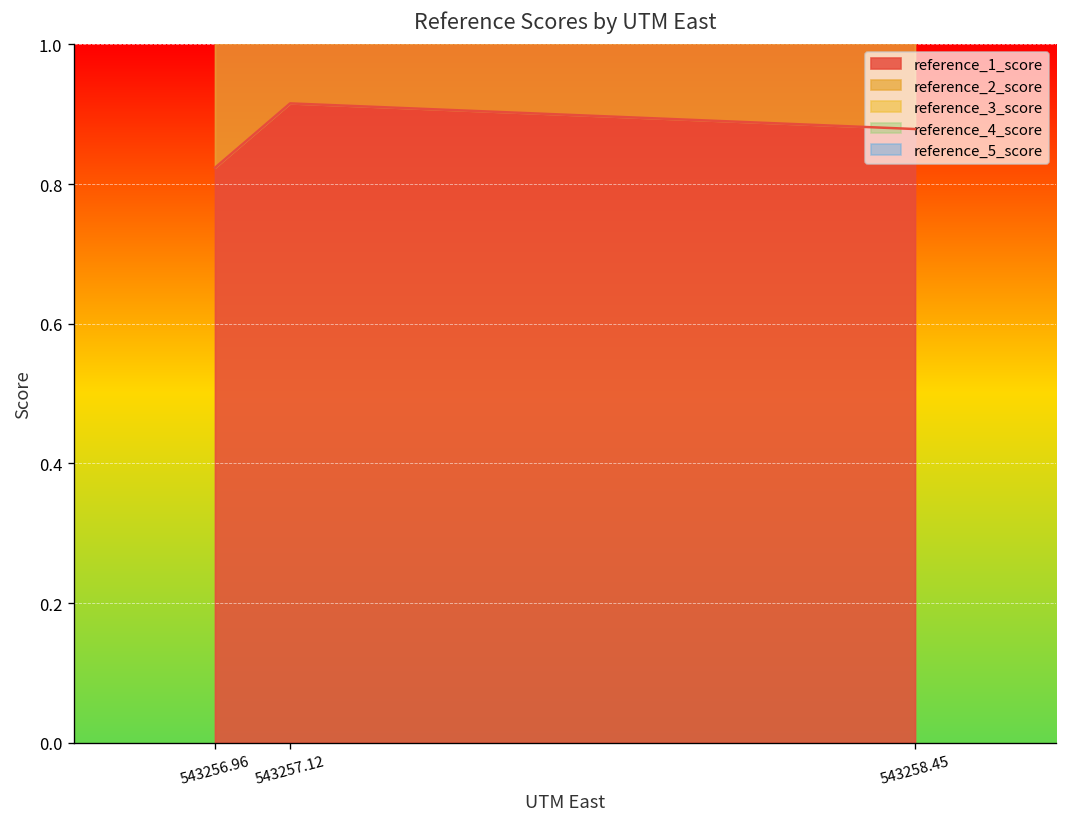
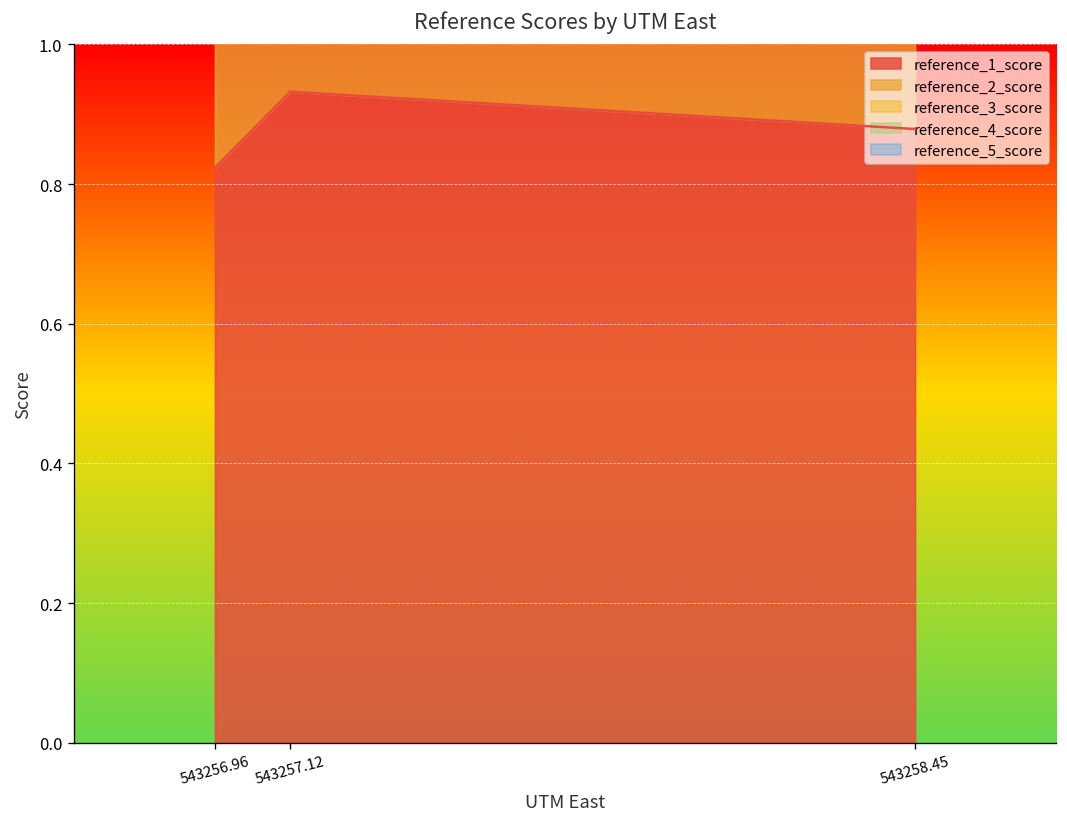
  {
    "reference_1_score": {
      "543256.96": 0.82,
-     "543257.12": 0.92
+     "543257.12": 0.93
    }
  }
